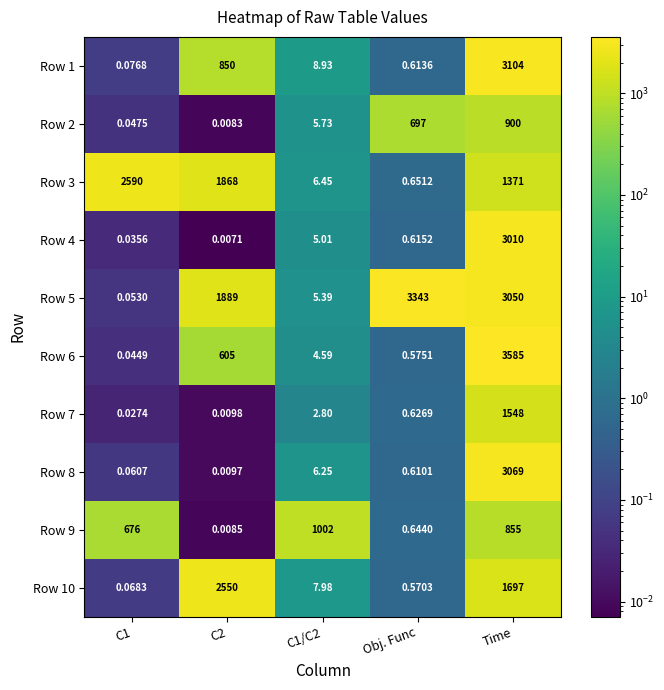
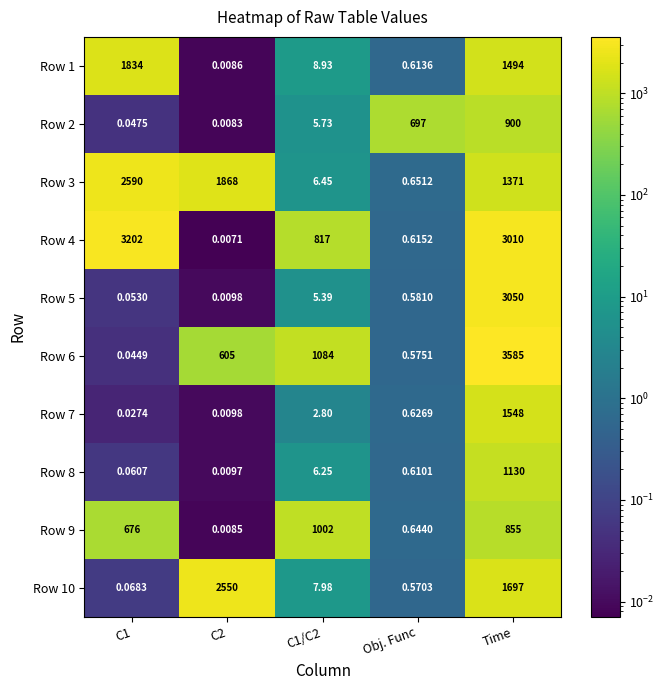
  {
    "Row 1": {
-     "C1": 0.0768,
-     "C2": 850,
+     "C1": 1834,
+     "C2": 0.0086,
      "C1/C2": 8.93,
      "Obj. Func": 0.6136,
-     "Time": 3104
+     "Time": 1494
    },
    "Row 2": {
      "C1": 0.0475,
      "C2": 0.0083,
      "C1/C2": 5.73,
      "Obj. Func": 697,
      "Time": 900
    },
    "Row 3": {
      "C1": 2590,
      "C2": 1868,
      "C1/C2": 6.45,
      "Obj. Func": 0.6512,
      "Time": 1371
    },
    "Row 4": {
-     "C1": 0.0356,
+     "C1": 3202,
      "C2": 0.0071,
-     "C1/C2": 5.01,
+     "C1/C2": 817,
      "Obj. Func": 0.6152,
      "Time": 3010
    },
    "Row 5": {
      "C1": 0.0530,
-     "C2": 1889,
+     "C2": 0.0098,
      "C1/C2": 5.39,
-     "Obj. Func": 3343,
+     "Obj. Func": 0.5810,
      "Time": 3050
    },
    "Row 6": {
      "C1": 0.0449,
      "C2": 605,
-     "C1/C2": 4.59,
+     "C1/C2": 1084,
      "Obj. Func": 0.5751,
      "Time": 3585
    },
    "Row 7": {
      "C1": 0.0274,
      "C2": 0.0098,
      "C1/C2": 2.80,
      "Obj. Func": 0.6269,
      "Time": 1548
    },
    "Row 8": {
      "C1": 0.0607,
      "C2": 0.0097,
      "C1/C2": 6.25,
      "Obj. Func": 0.6101,
-     "Time": 3069
+     "Time": 1130
    },
    "Row 9": {
      "C1": 676,
      "C2": 0.0085,
      "C1/C2": 1002,
      "Obj. Func": 0.6440,
      "Time": 855
    },
    "Row 10": {
      "C1": 0.0683,
      "C2": 2550,
      "C1/C2": 7.98,
      "Obj. Func": 0.5703,
      "Time": 1697
    }
  }
